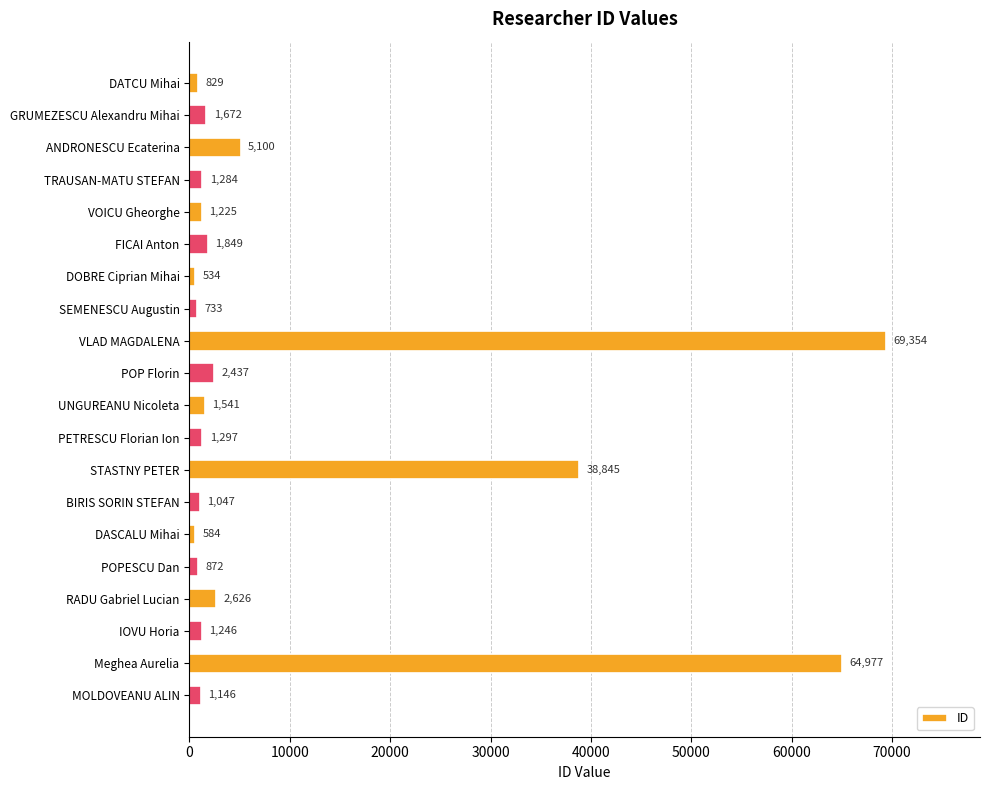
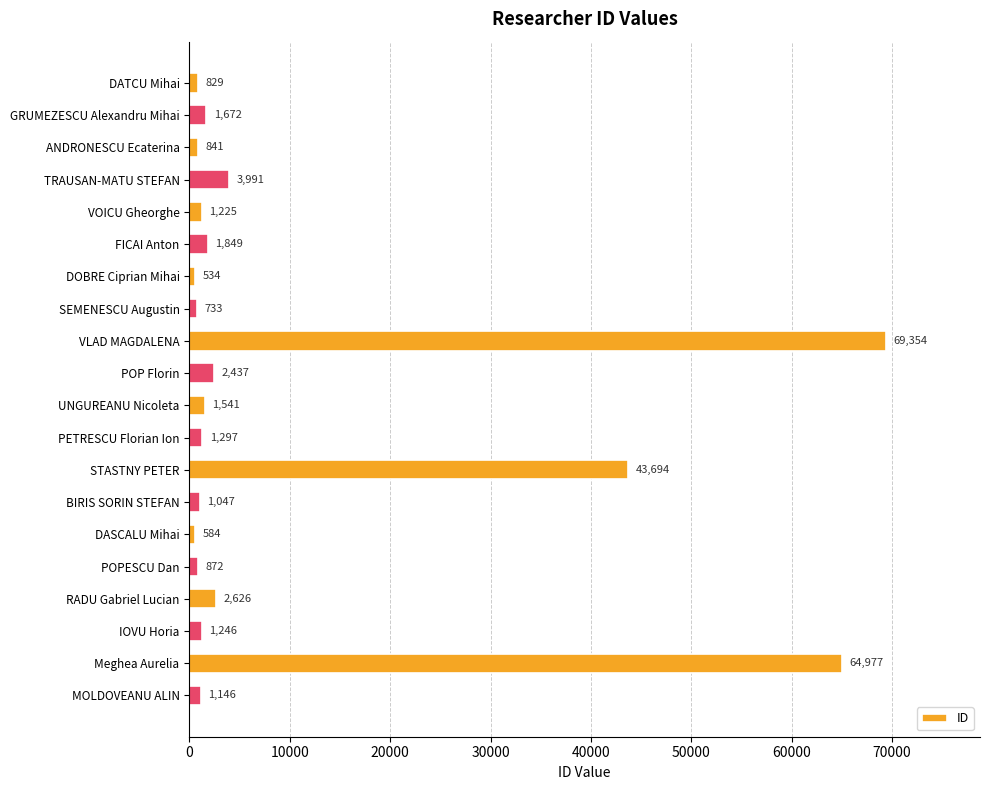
  {
    "DATCU Mihai": "829",
    "GRUMEZESCU Alexandru Mihai": "1,672",
-   "ANDRONESCU Ecaterina": "5,100",
-   "TRAUSAN-MATU STEFAN": "1,284",
+   "ANDRONESCU Ecaterina": "841",
+   "TRAUSAN-MATU STEFAN": "3,991",
    "VOICU Gheorghe": "1,225",
    "FICAI Anton": "1,849",
    "DOBRE Ciprian Mihai": "534",
    "SEMENESCU Augustin": "733",
    "VLAD MAGDALENA": "69,354",
    "POP Florin": "2,437",
    "UNGUREANU Nicoleta": "1,541",
    "PETRESCU Florian Ion": "1,297",
-   "STASTNY PETER": "38,845",
+   "STASTNY PETER": "43,694",
    "BIRIS SORIN STEFAN": "1,047",
    "DASCALU Mihai": "584",
    "POPESCU Dan": "872",
    "RADU Gabriel Lucian": "2,626",
    "IOVU Horia": "1,246",
    "Meghea Aurelia": "64,977",
    "MOLDOVEANU ALIN": "1,146"
  }
